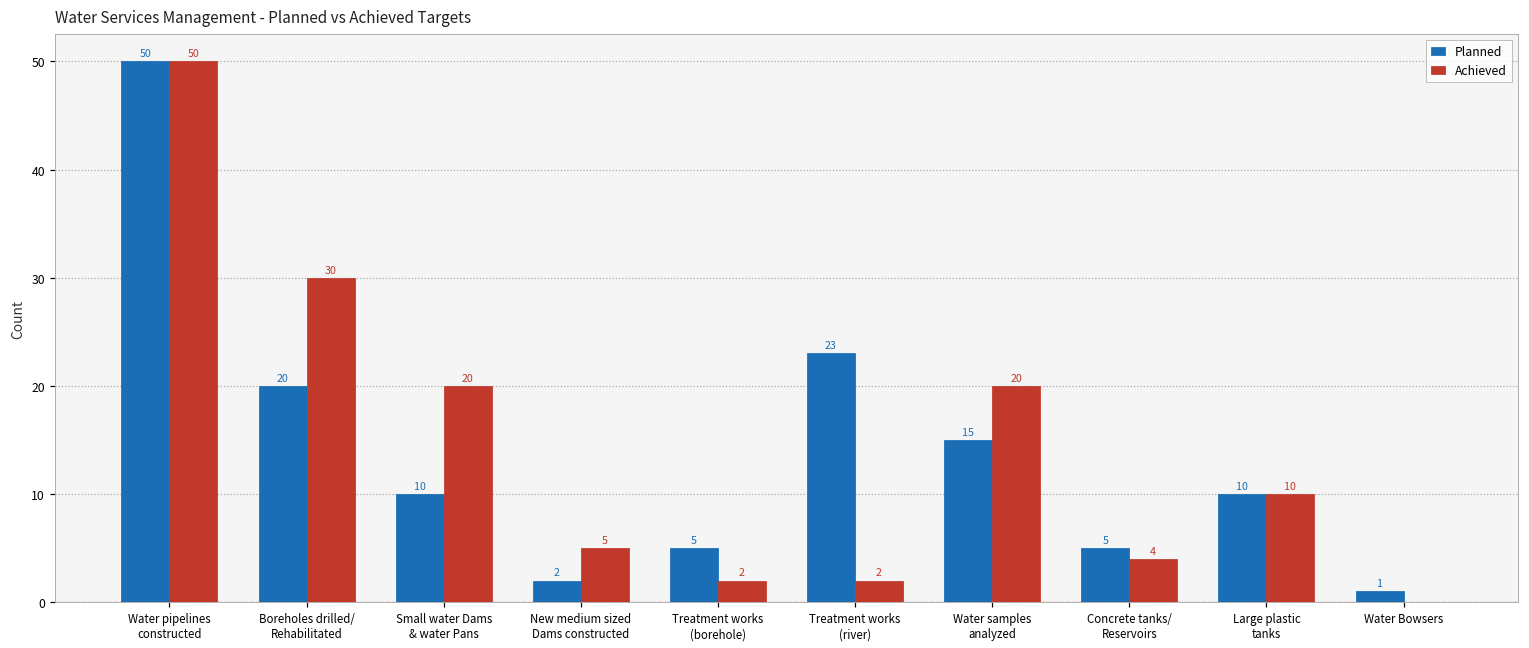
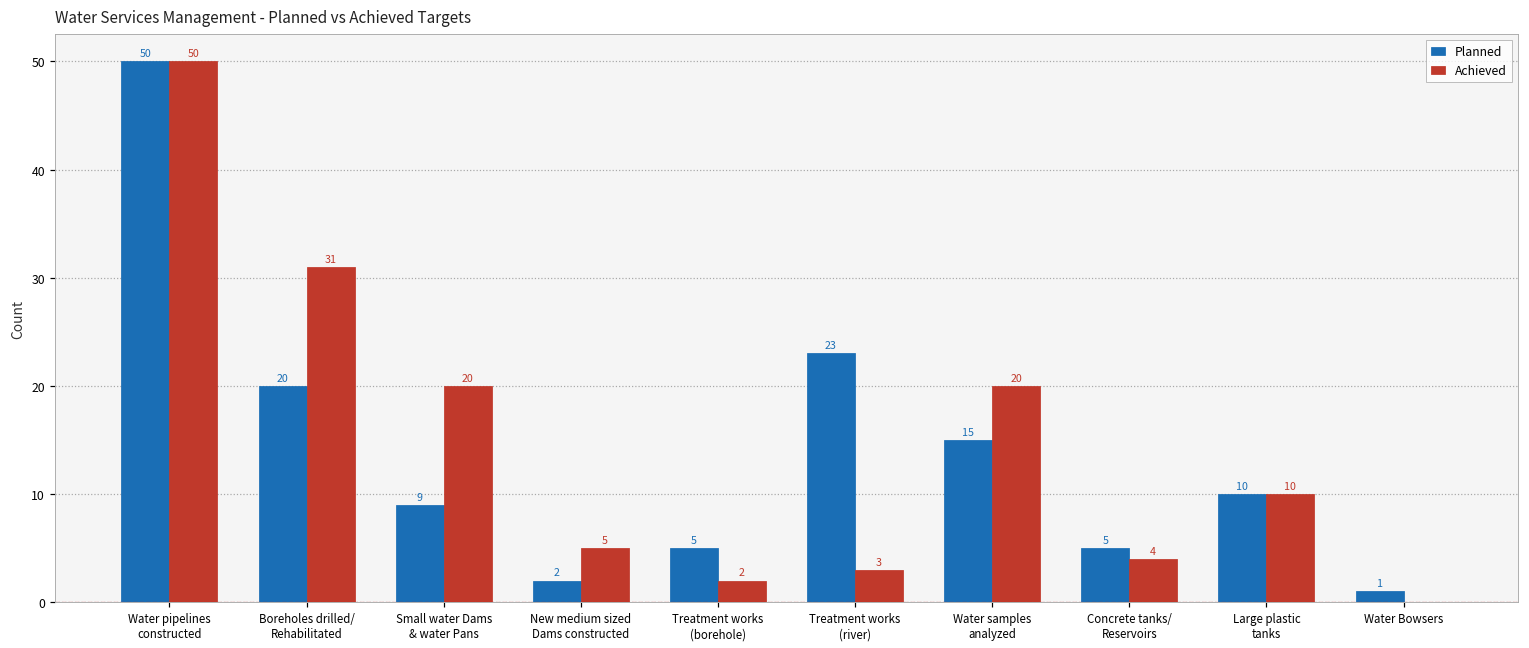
  {
    "Planned": {
      "Water pipelines constructed": 50,
      "Boreholes drilled/ Rehabilitated": 20,
-     "Small water Dams & water Pans": 10,
+     "Small water Dams & water Pans": 9,
      "New medium sized Dams constructed": 2,
      "Treatment works (borehole)": 5,
      "Treatment works (river)": 23,
      "Water samples analyzed": 15,
      "Concrete tanks/ Reservoirs": 5,
      "Large plastic tanks": 10,
      "Water Bowsers": 1
    },
    "Achieved": {
      "Water pipelines constructed": 50,
-     "Boreholes drilled/ Rehabilitated": 30,
+     "Boreholes drilled/ Rehabilitated": 31,
      "Small water Dams & water Pans": 20,
      "New medium sized Dams constructed": 5,
      "Treatment works (borehole)": 2,
-     "Treatment works (river)": 2,
+     "Treatment works (river)": 3,
      "Water samples analyzed": 20,
      "Concrete tanks/ Reservoirs": 4,
      "Large plastic tanks": 10
    }
  }
